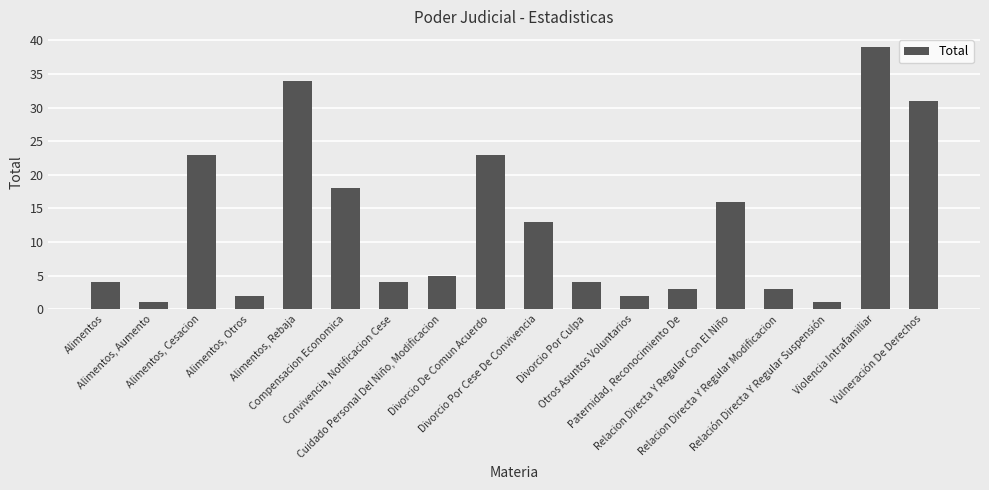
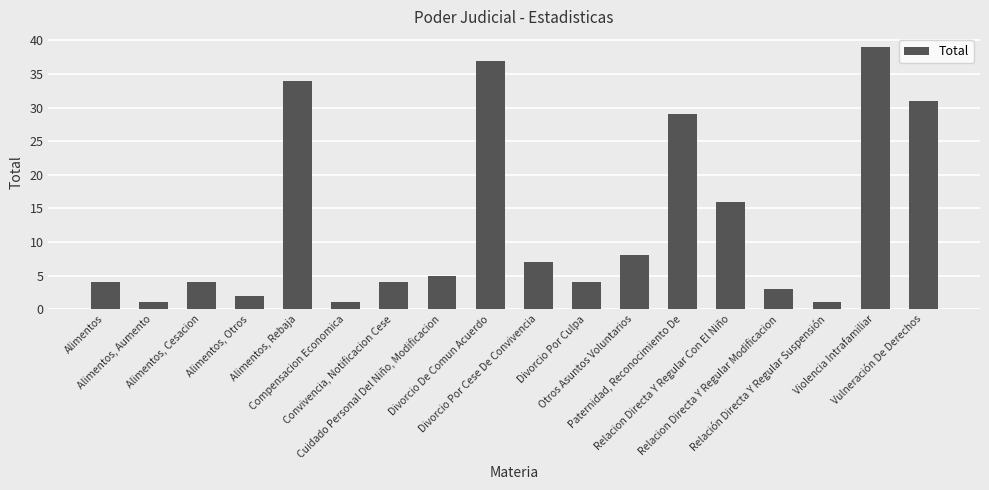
  {
    "Alimentos": 4,
    "Alimentos, Aumento": 1,
-   "Alimentos, Cesacion": 23,
+   "Alimentos, Cesacion": 4,
    "Alimentos, Otros": 2,
    "Alimentos, Rebaja": 34,
-   "Compensacion Economica": 18,
+   "Compensacion Economica": 1,
    "Convivencia, Notificacion Cese": 4,
    "Cuidado Personal Del Niño, Modificacion": 5,
-   "Divorcio De Comun Acuerdo": 23,
-   "Divorcio Por Cese De Convivencia": 13,
+   "Divorcio De Comun Acuerdo": 37,
+   "Divorcio Por Cese De Convivencia": 7,
    "Divorcio Por Culpa": 4,
-   "Otros Asuntos Voluntarios": 2,
-   "Paternidad, Reconocimiento De": 3,
+   "Otros Asuntos Voluntarios": 8,
+   "Paternidad, Reconocimiento De": 29,
    "Relacion Directa Y Regular Con El Niño": 16,
    "Relacion Directa Y Regular Modificacion": 3,
    "Relación Directa Y Regular Suspensión": 1,
    "Violencia Intrafamiliar": 39,
    "Vulneración De Derechos": 31
  }
